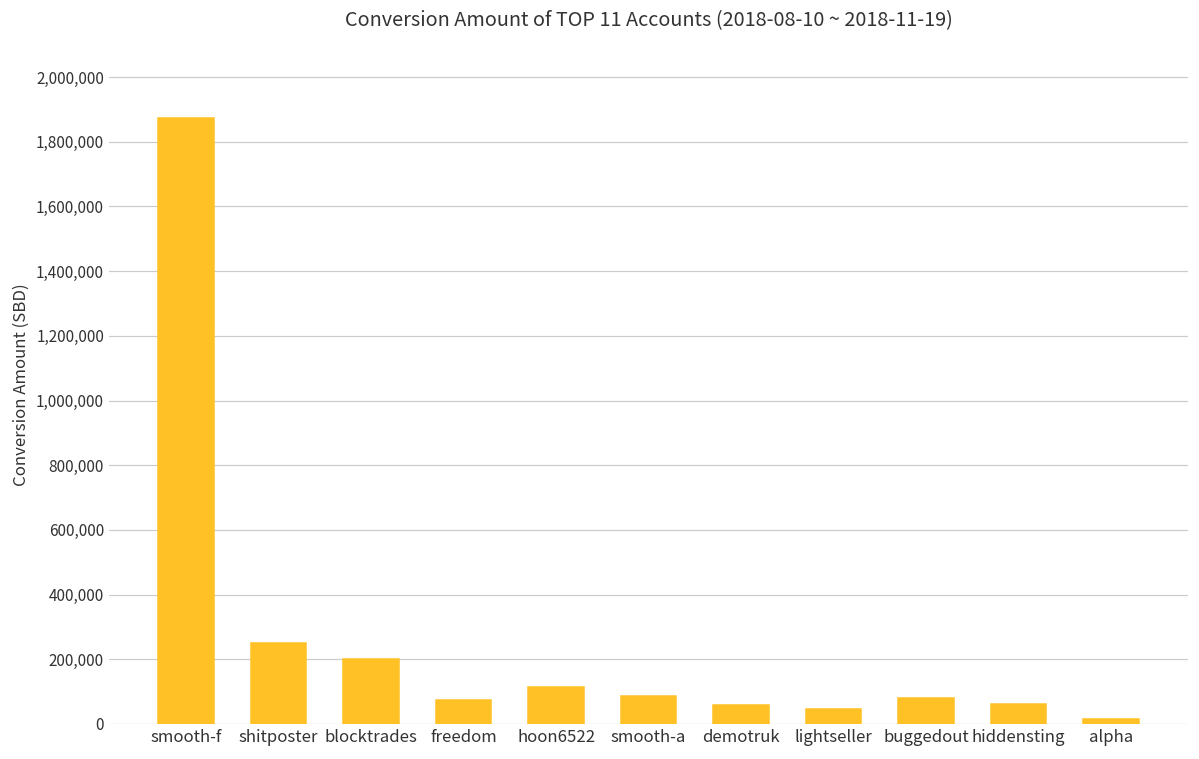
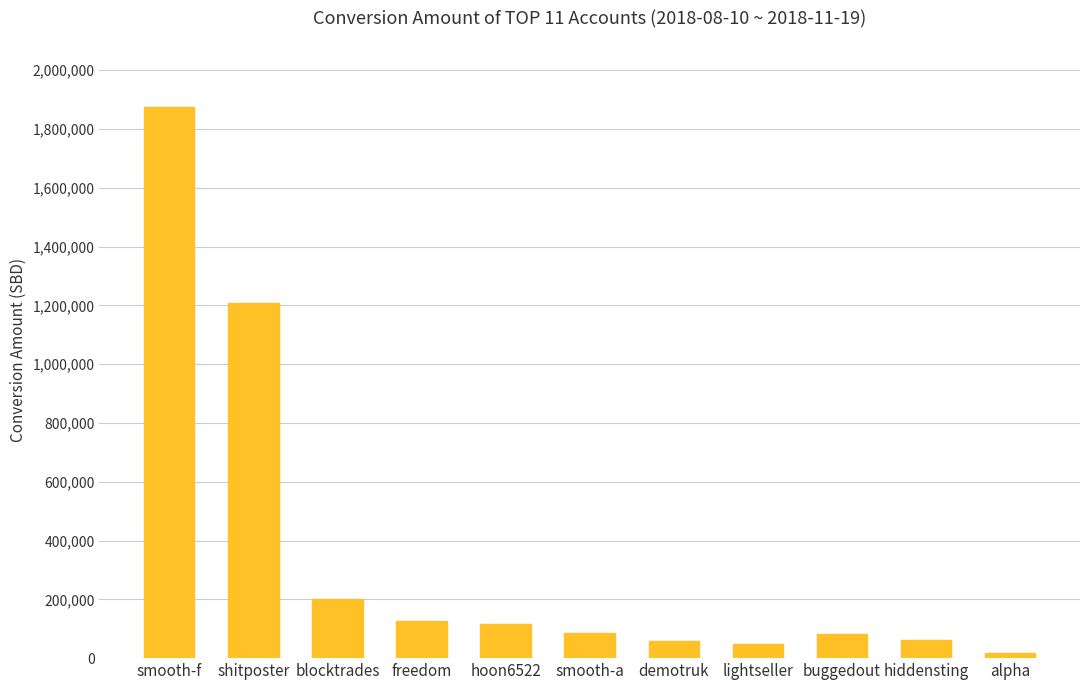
  {
    "smooth-f": "1,870,000",
-   "shitposter": "250,000",
+   "shitposter": "1,210,000",
    "blocktrades": "200,000",
-   "freedom": "70,000",
+   "freedom": "130,000",
    "hoon6522": "110,000",
    "smooth-a": "90,000",
    "demotruk": "60,000",
    "lightseller": "50,000",
    "buggedout": "80,000",
    "hiddensting": "60,000",
    "alpha": "20,000"
  }
